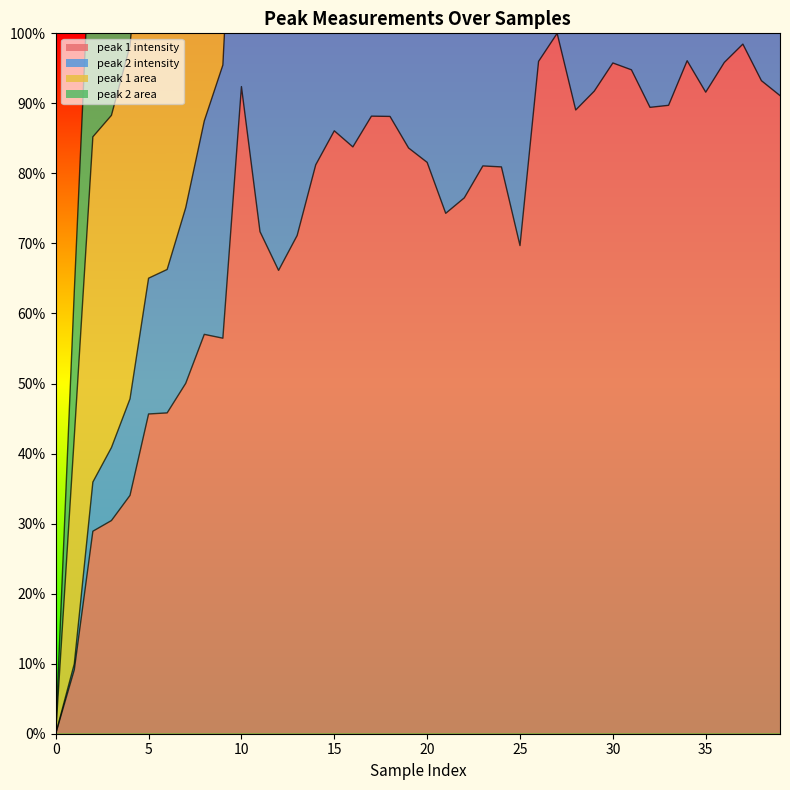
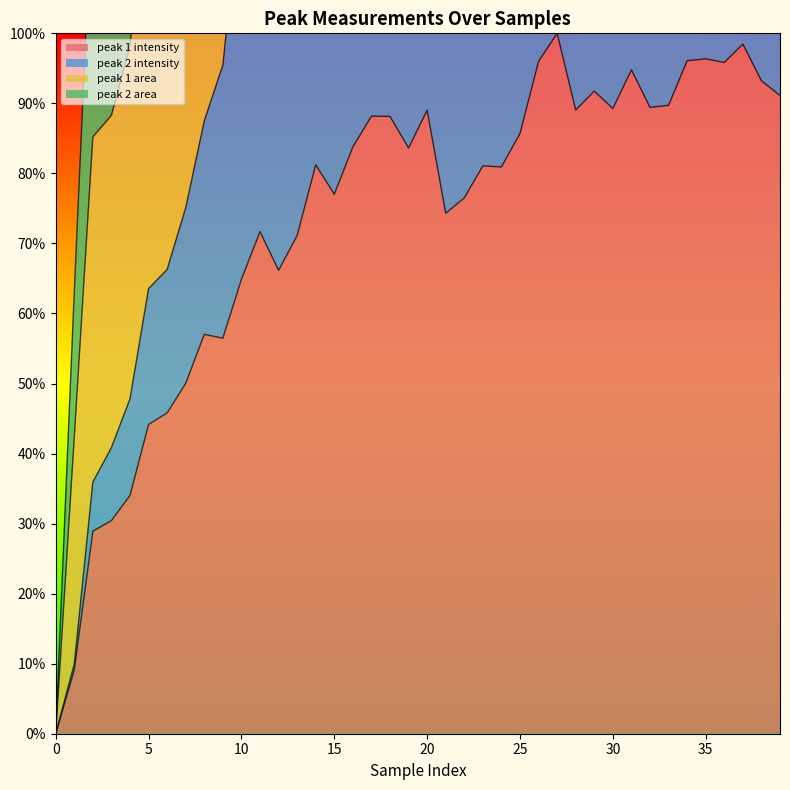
  {
    "peak 1 intensity": {
-     "5": "46%",
-     "10": "92%",
-     "15": "86%",
-     "20": "82%",
-     "25": "70%",
-     "30": "96%",
-     "35": "92%"
+     "5": "44%",
+     "10": "65%",
+     "15": "77%",
+     "20": "89%",
+     "25": "86%",
+     "30": "89%",
+     "35": "96%"
    },
    "peak 2 intensity": {
      "5": "19%"
    }
  }
